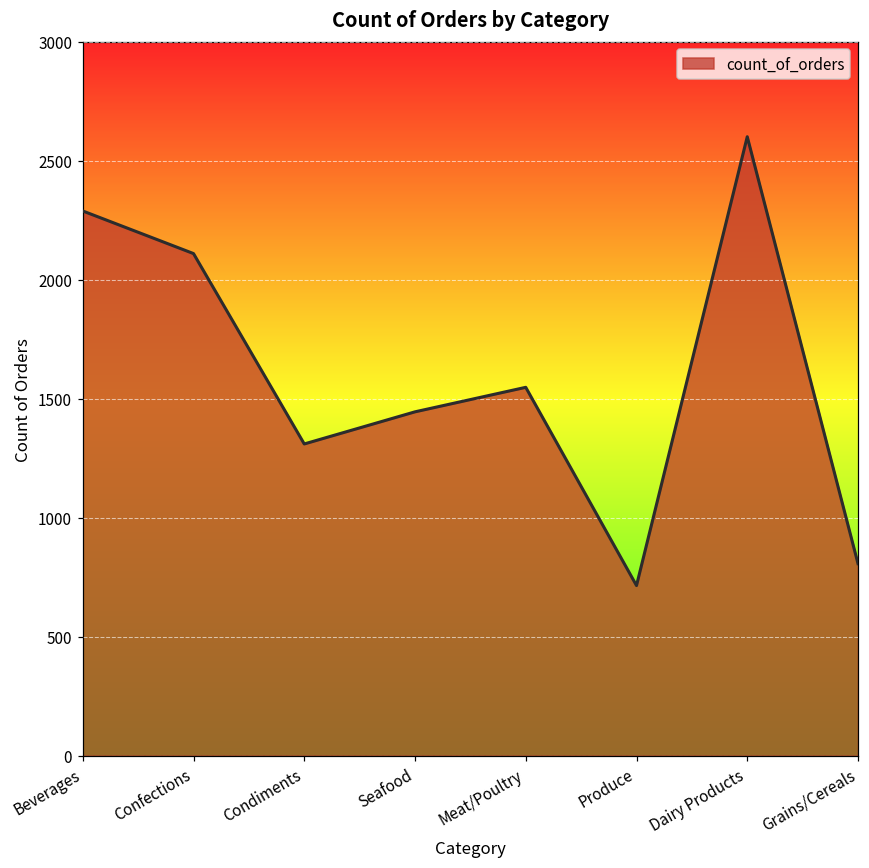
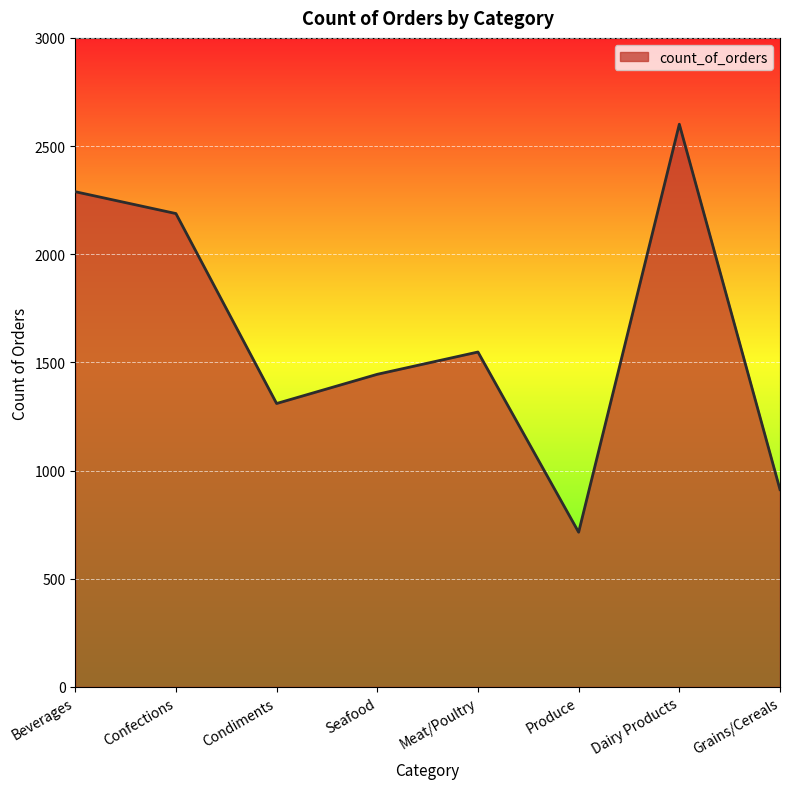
  {
    "Beverages": 2290,
-   "Confections": 2110,
+   "Confections": 2190,
    "Condiments": 1310,
    "Seafood": 1450,
    "Meat/Poultry": 1550,
    "Produce": 720,
    "Dairy Products": 2600,
-   "Grains/Cereals": 810
+   "Grains/Cereals": 910
  }
